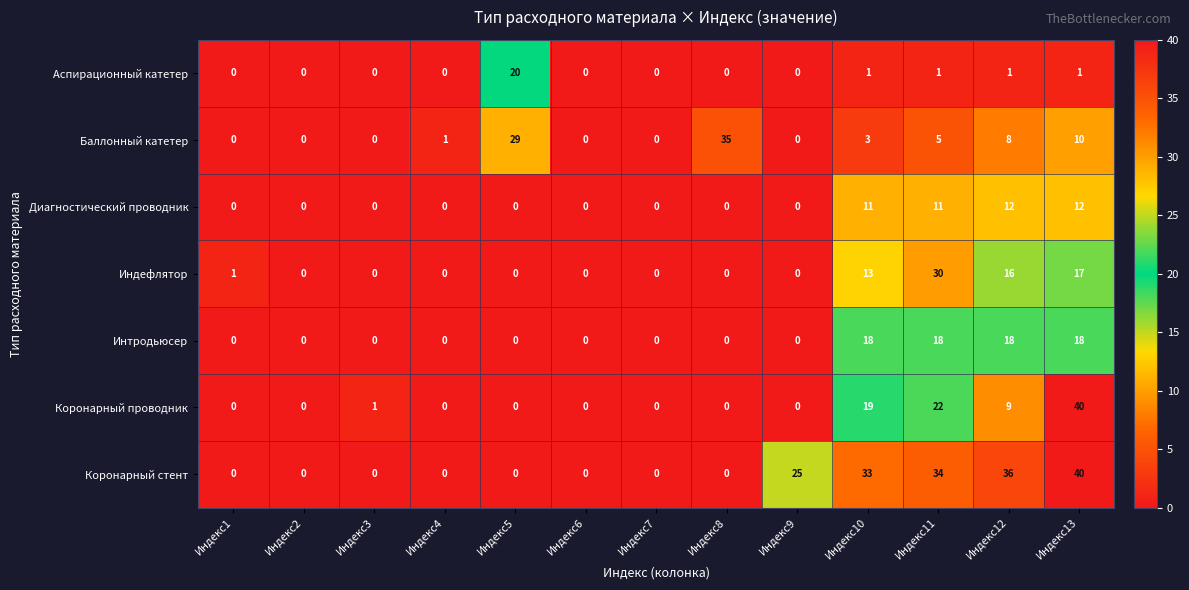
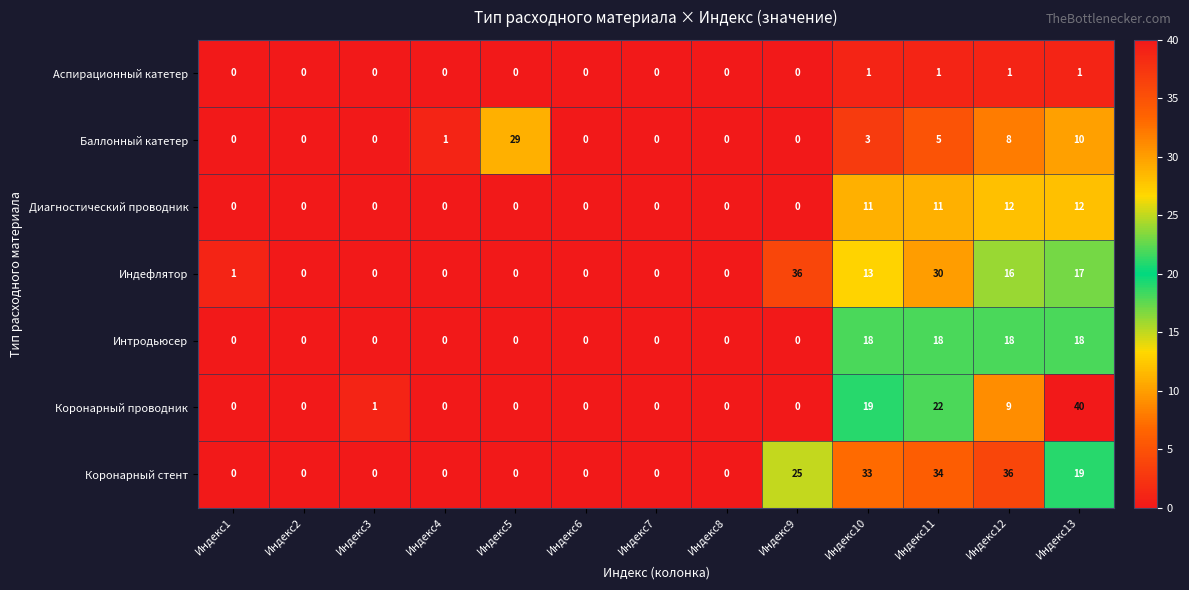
  {
    "Аспирационный катетер": {
      "Индекс1": 0,
      "Индекс2": 0,
      "Индекс3": 0,
      "Индекс4": 0,
-     "Индекс5": 20,
+     "Индекс5": 0,
      "Индекс6": 0,
      "Индекс7": 0,
      "Индекс8": 0,
      "Индекс9": 0,
      "Индекс10": 1,
      "Индекс11": 1,
      "Индекс12": 1,
      "Индекс13": 1
    },
    "Баллонный катетер": {
      "Индекс1": 0,
      "Индекс2": 0,
      "Индекс3": 0,
      "Индекс4": 1,
      "Индекс5": 29,
      "Индекс6": 0,
      "Индекс7": 0,
-     "Индекс8": 35,
+     "Индекс8": 0,
      "Индекс9": 0,
      "Индекс10": 3,
      "Индекс11": 5,
      "Индекс12": 8,
      "Индекс13": 10
    },
    "Диагностический проводник": {
      "Индекс1": 0,
      "Индекс2": 0,
      "Индекс3": 0,
      "Индекс4": 0,
      "Индекс5": 0,
      "Индекс6": 0,
      "Индекс7": 0,
      "Индекс8": 0,
      "Индекс9": 0,
      "Индекс10": 11,
      "Индекс11": 11,
      "Индекс12": 12,
      "Индекс13": 12
    },
    "Индефлятор": {
      "Индекс1": 1,
      "Индекс2": 0,
      "Индекс3": 0,
      "Индекс4": 0,
      "Индекс5": 0,
      "Индекс6": 0,
      "Индекс7": 0,
      "Индекс8": 0,
-     "Индекс9": 0,
+     "Индекс9": 36,
      "Индекс10": 13,
      "Индекс11": 30,
      "Индекс12": 16,
      "Индекс13": 17
    },
    "Интродьюсер": {
      "Индекс1": 0,
      "Индекс2": 0,
      "Индекс3": 0,
      "Индекс4": 0,
      "Индекс5": 0,
      "Индекс6": 0,
      "Индекс7": 0,
      "Индекс8": 0,
      "Индекс9": 0,
      "Индекс10": 18,
      "Индекс11": 18,
      "Индекс12": 18,
      "Индекс13": 18
    },
    "Коронарный проводник": {
      "Индекс1": 0,
      "Индекс2": 0,
      "Индекс3": 1,
      "Индекс4": 0,
      "Индекс5": 0,
      "Индекс6": 0,
      "Индекс7": 0,
      "Индекс8": 0,
      "Индекс9": 0,
      "Индекс10": 19,
      "Индекс11": 22,
      "Индекс12": 9,
      "Индекс13": 40
    },
    "Коронарный стент": {
      "Индекс1": 0,
      "Индекс2": 0,
      "Индекс3": 0,
      "Индекс4": 0,
      "Индекс5": 0,
      "Индекс6": 0,
      "Индекс7": 0,
      "Индекс8": 0,
      "Индекс9": 25,
      "Индекс10": 33,
      "Индекс11": 34,
      "Индекс12": 36,
-     "Индекс13": 40
+     "Индекс13": 19
    }
  }
